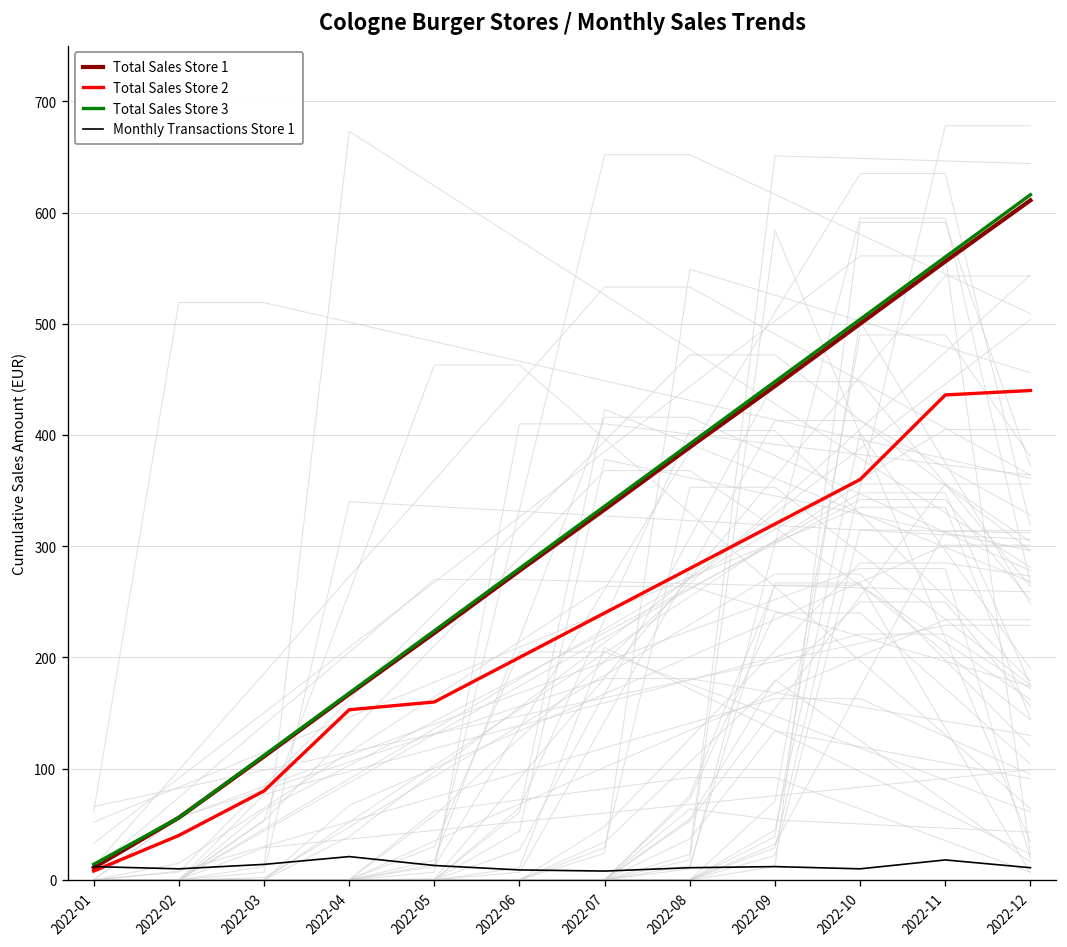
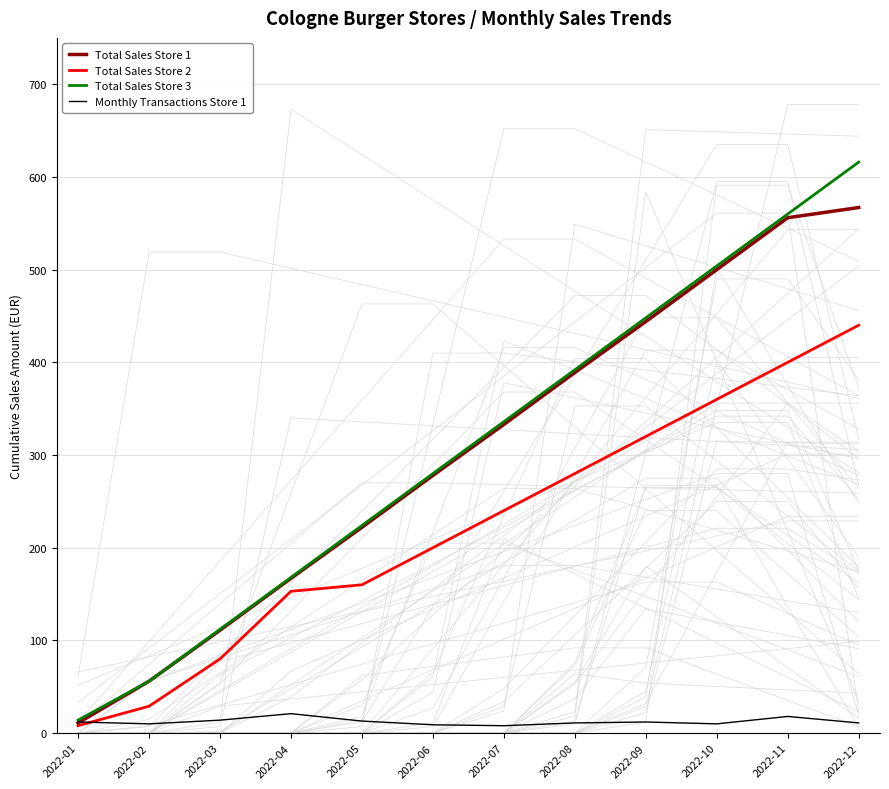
  {
    "Total Sales Store 1": {
      "2022-07": 330,
      "2022-08": 390,
      "2022-09": 440,
      "2022-11": 560,
-     "2022-12": 610
+     "2022-12": 570
    },
    "Total Sales Store 2": {
-     "2022-02": 40,
+     "2022-02": 30,
      "2022-04": 150,
      "2022-05": 160,
      "2022-06": 200,
-     "2022-11": 440,
+     "2022-11": 400,
      "2022-12": 440
    },
    "Total Sales Store 3": {
      "2022-07": 340,
      "2022-12": 620
    },
    "Monthly Transactions Store 1": {
      "2022-04": 20,
      "2022-07": 10,
      "2022-10": 10,
      "2022-11": 20,
      "2022-12": 10
    }
  }
